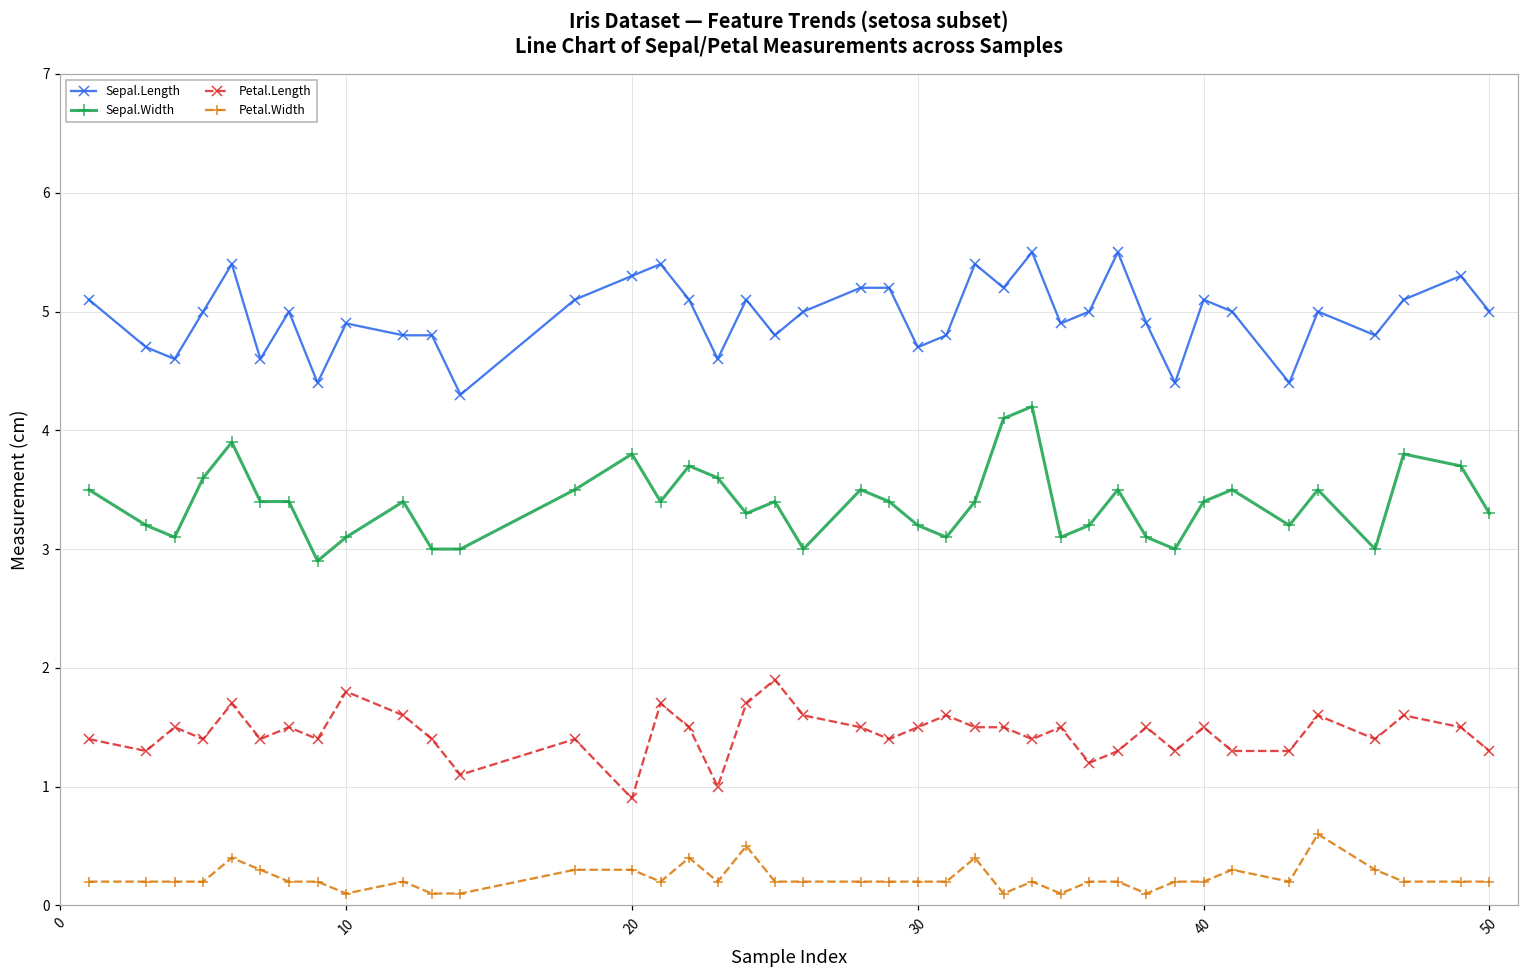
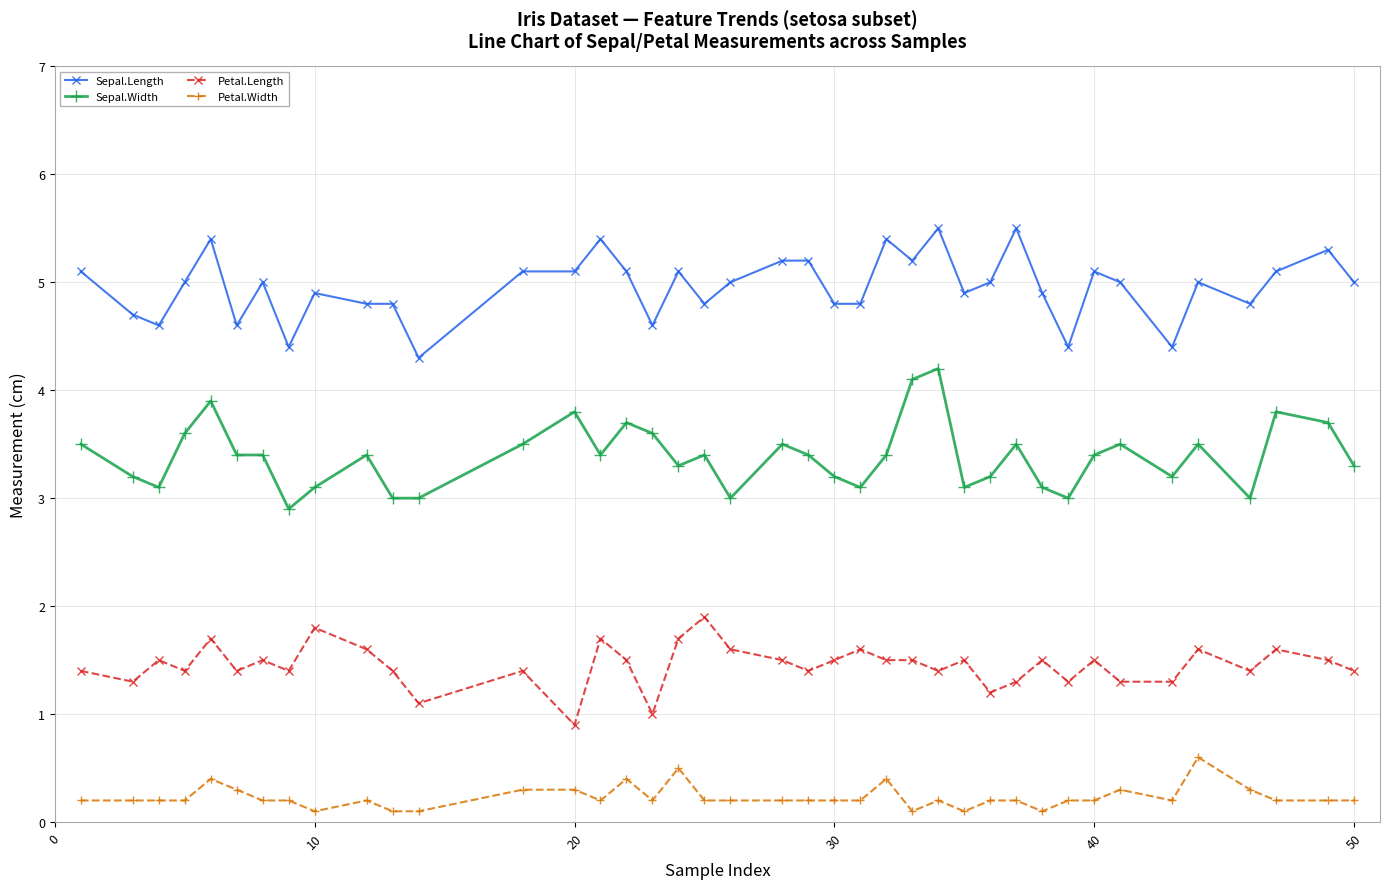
  {
    "Sepal.Length": {
      "10": 4.9,
-     "20": 5.3,
-     "30": 4.7,
+     "20": 5.1,
+     "30": 4.8,
      "40": 5.1,
      "50": 5.0
    },
    "Sepal.Width": {
      "10": 3.1,
      "20": 3.8,
      "30": 3.2,
      "40": 3.4,
      "50": 3.3
    },
    "Petal.Length": {
      "10": 1.8,
      "20": 0.9,
      "30": 1.5,
      "40": 1.5,
-     "50": 1.3
+     "50": 1.4
    },
    "Petal.Width": {
      "10": 0.1,
      "20": 0.3,
      "30": 0.2,
      "40": 0.2,
      "50": 0.2
    }
  }
